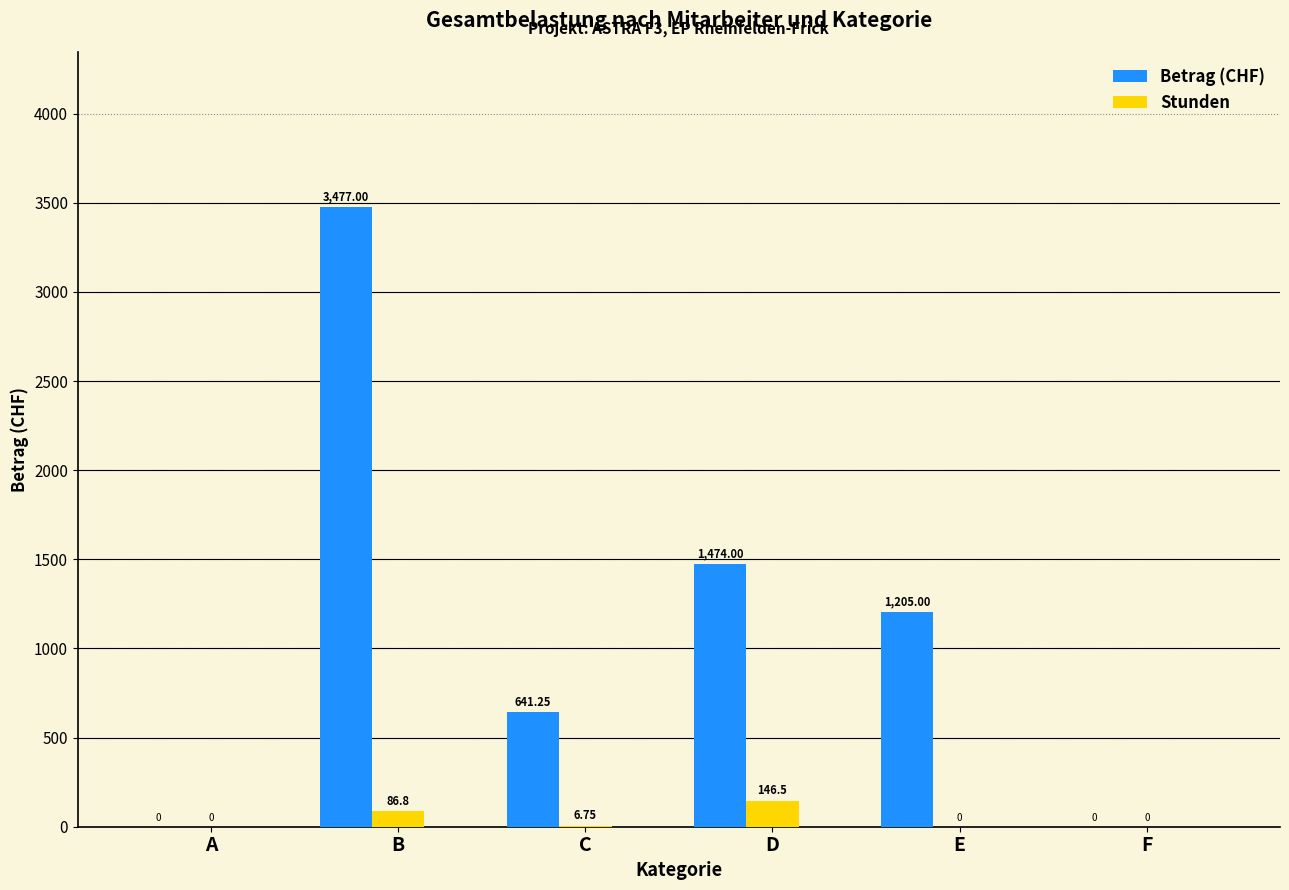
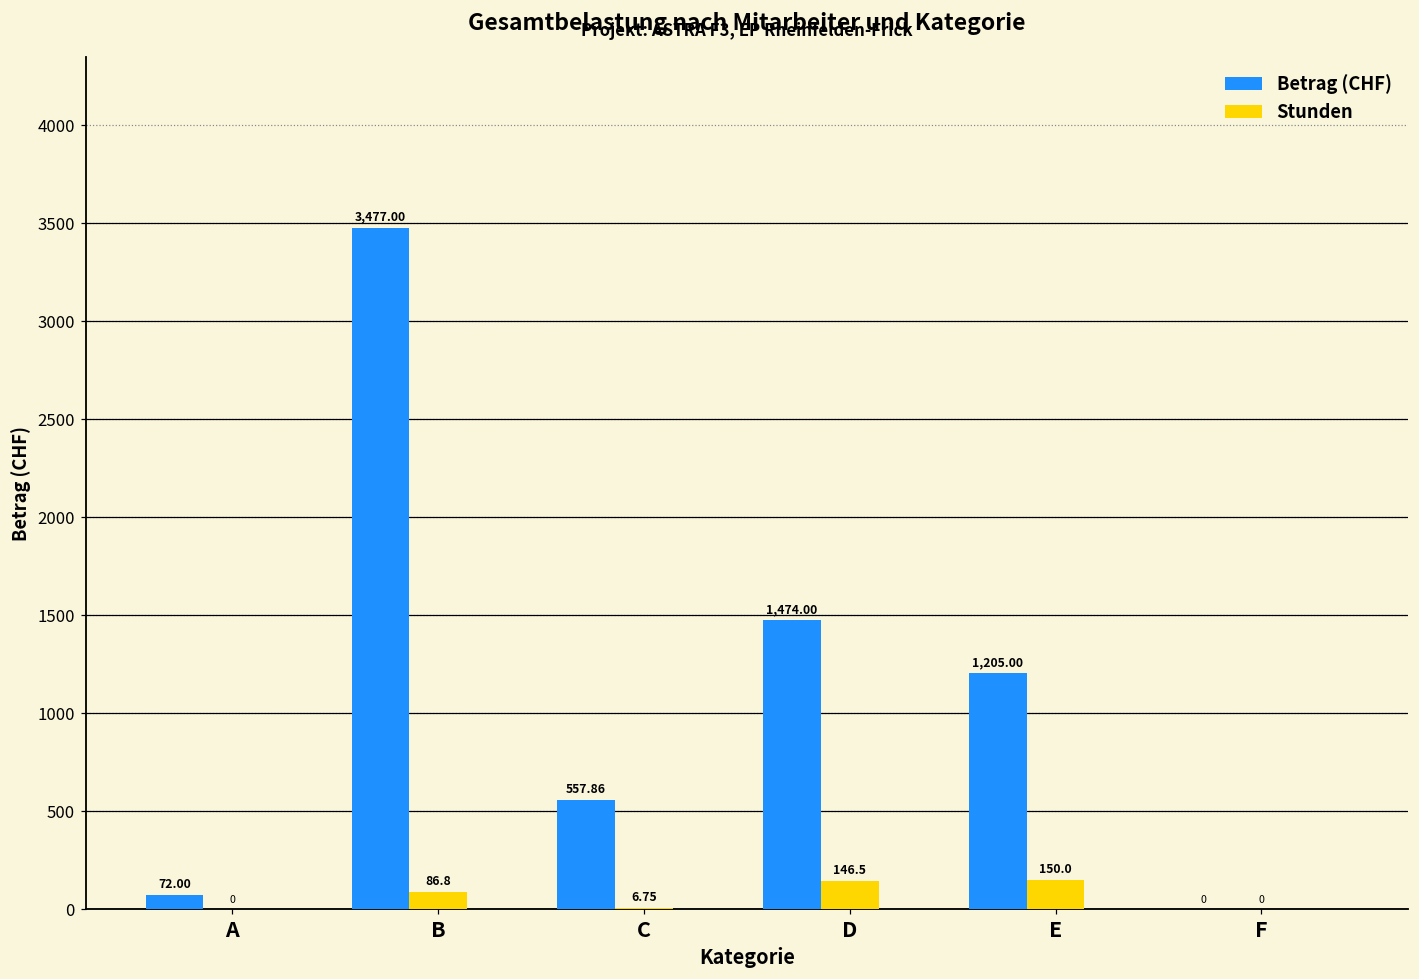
  {
    "Betrag (CHF)": {
-     "A": "0",
+     "A": "72.00",
      "B": "3,477.00",
-     "C": "641.25",
+     "C": "557.86",
      "D": "1,474.00",
      "E": "1,205.00",
      "F": "0"
    },
    "Stunden": {
      "A": "0",
      "B": "86.8",
      "C": "6.75",
      "D": "146.5",
-     "E": "0",
+     "E": "150.0",
      "F": "0"
    }
  }
